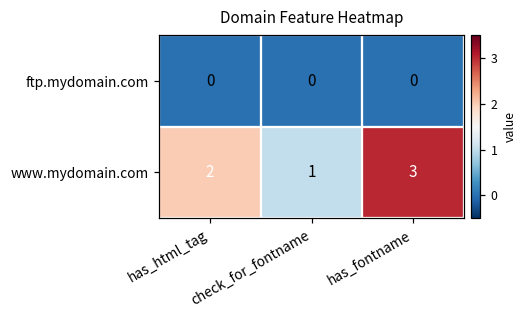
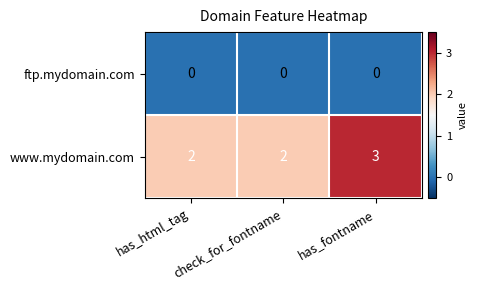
  {
    "ftp.mydomain.com": {
      "has_html_tag": 0,
      "check_for_fontname": 0,
      "has_fontname": 0
    },
    "www.mydomain.com": {
      "has_html_tag": 2,
-     "check_for_fontname": 1,
+     "check_for_fontname": 2,
      "has_fontname": 3
    }
  }
